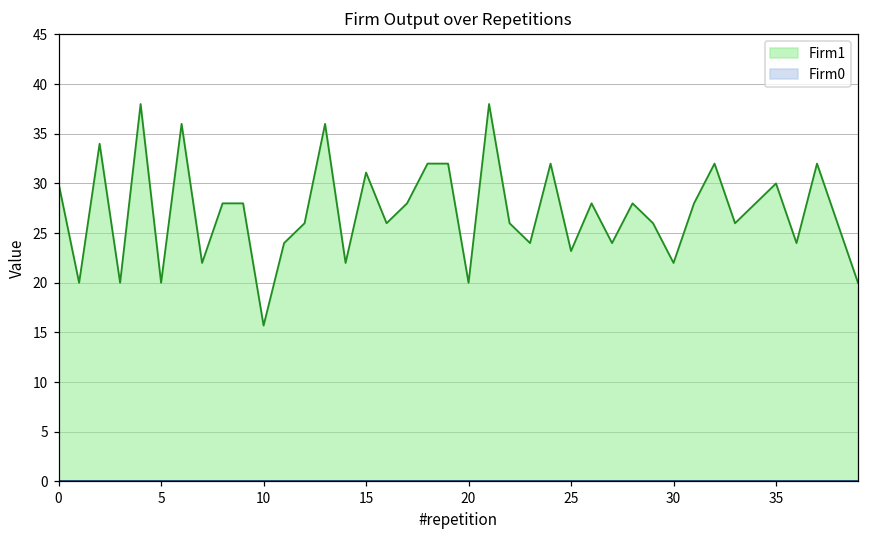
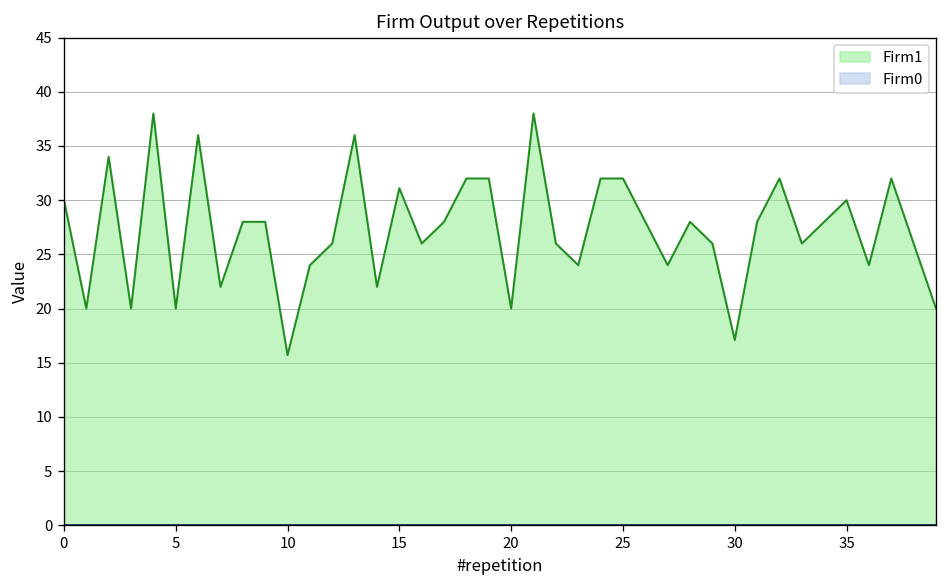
  {
    "Firm1": {
      "0": 30,
      "5": 20,
      "10": 16,
      "15": 31,
      "20": 20,
-     "25": 23,
-     "30": 22,
+     "25": 32,
+     "30": 17,
      "35": 30
    },
    "Firm0": {
      "0": 0,
      "5": 0,
      "10": 0,
      "15": 0,
      "20": 0,
      "25": 0,
      "30": 0,
      "35": 0
    }
  }
